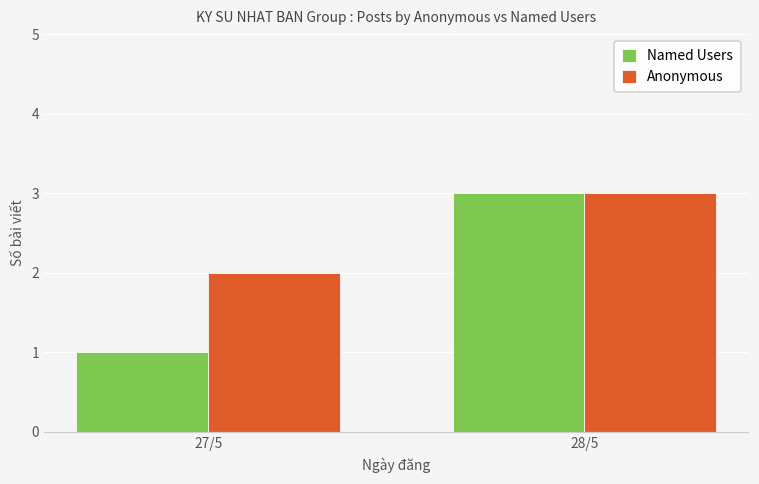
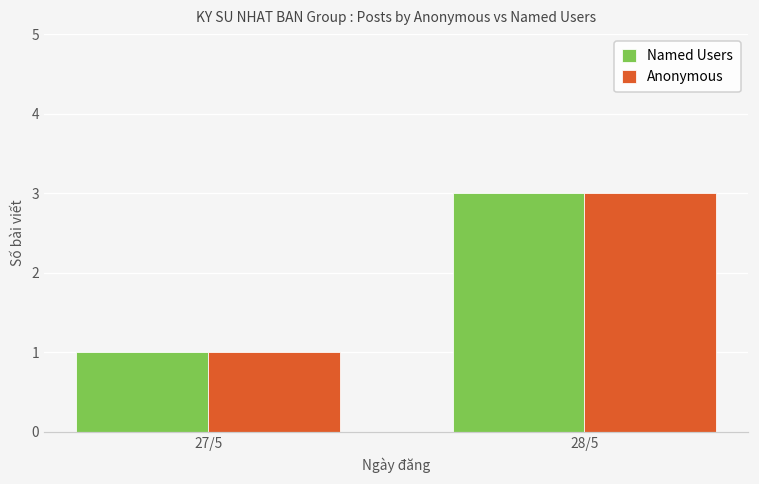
  {
    "Named Users": {
      "27/5": 1,
      "28/5": 3
    },
    "Anonymous": {
-     "27/5": 2,
+     "27/5": 1,
      "28/5": 3
    }
  }
